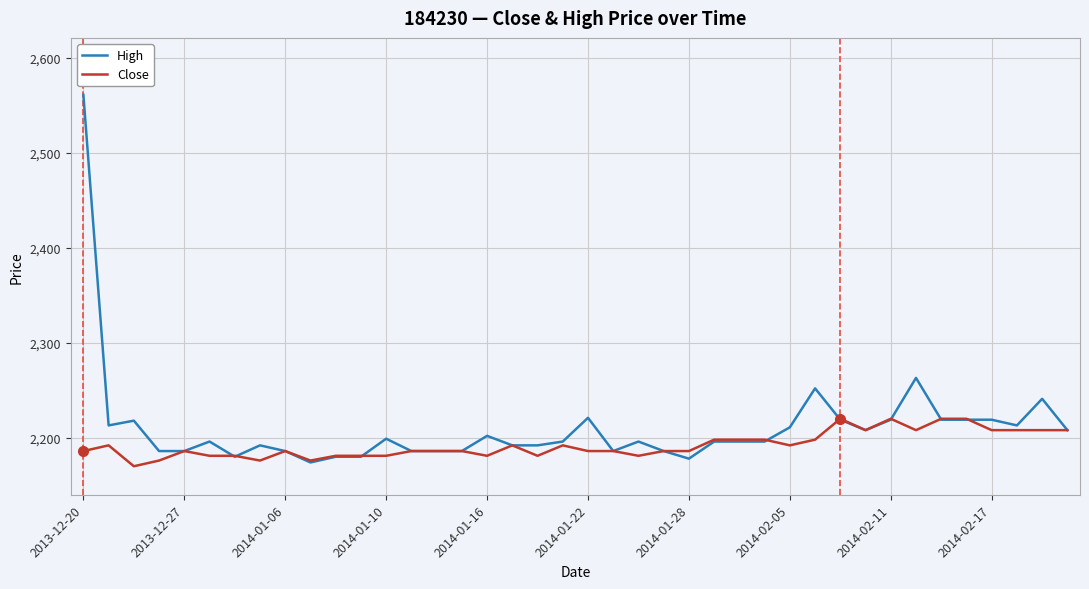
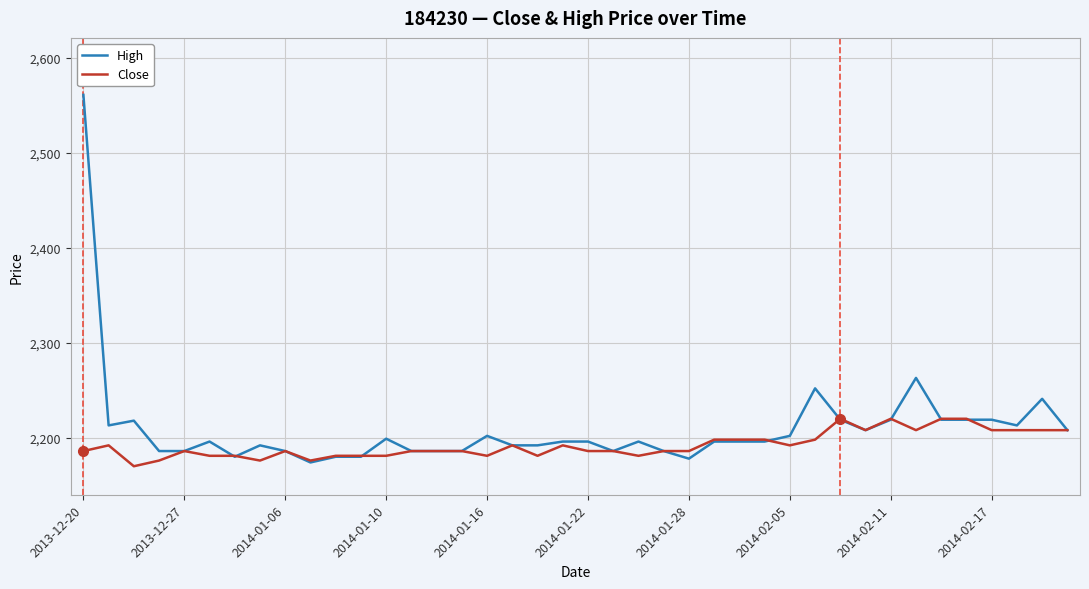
  {
    "High": {
      "2013-12-20": "2,560",
      "2014-01-10": "2,200",
      "2014-01-16": "2,200",
-     "2014-01-22": "2,220",
+     "2014-01-22": "2,200",
      "2014-01-28": "2,180",
-     "2014-02-05": "2,210",
+     "2014-02-05": "2,200",
      "2014-02-17": "2,220"
    }
  }
